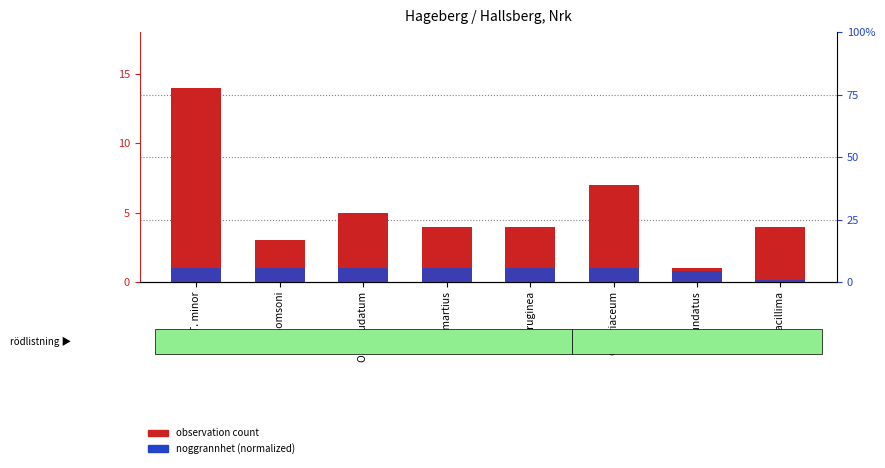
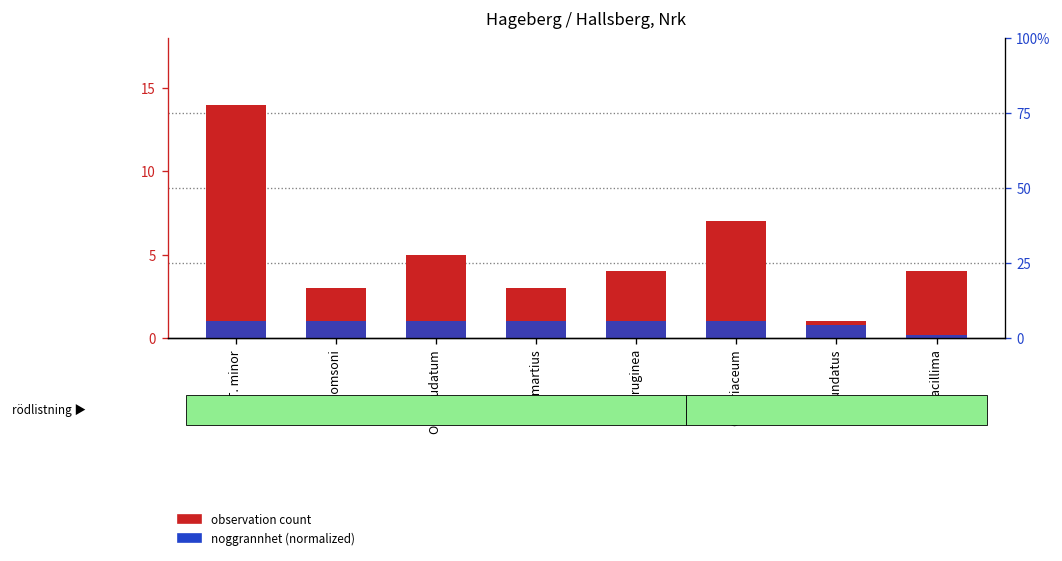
  {
    "observation count": {
      "T. minor": 14,
      "C. thomsoni": 3,
      "O. denudatum": 5,
-     "D. martius": 4,
+     "D. martius": 3,
      "P. ferruginea": 4,
      "C. coriaceum": 7,
      "S. undatus": 1,
      "C. gracillima": 4
    }
  }
